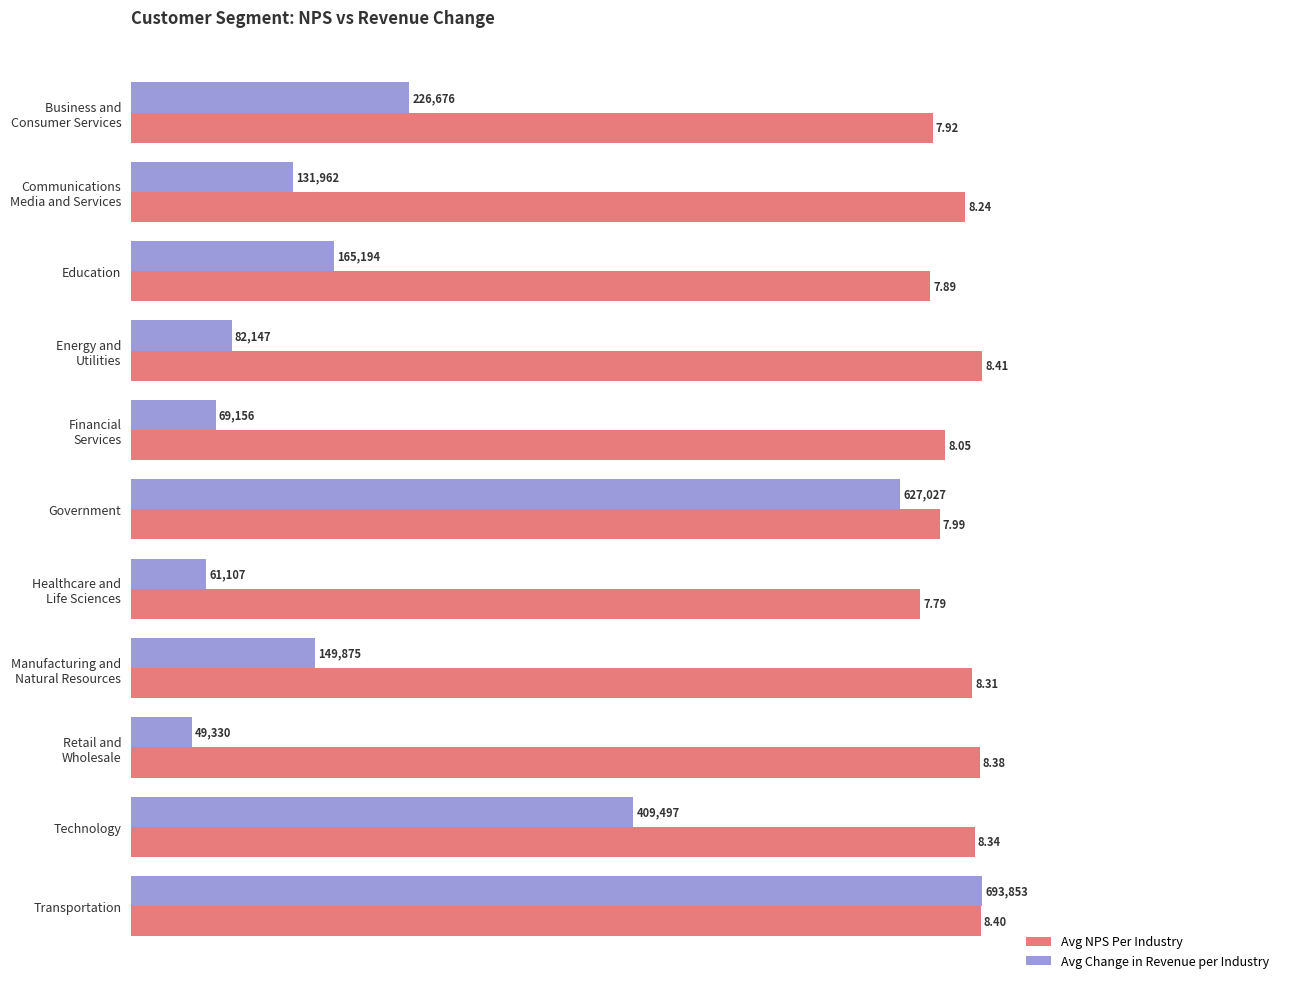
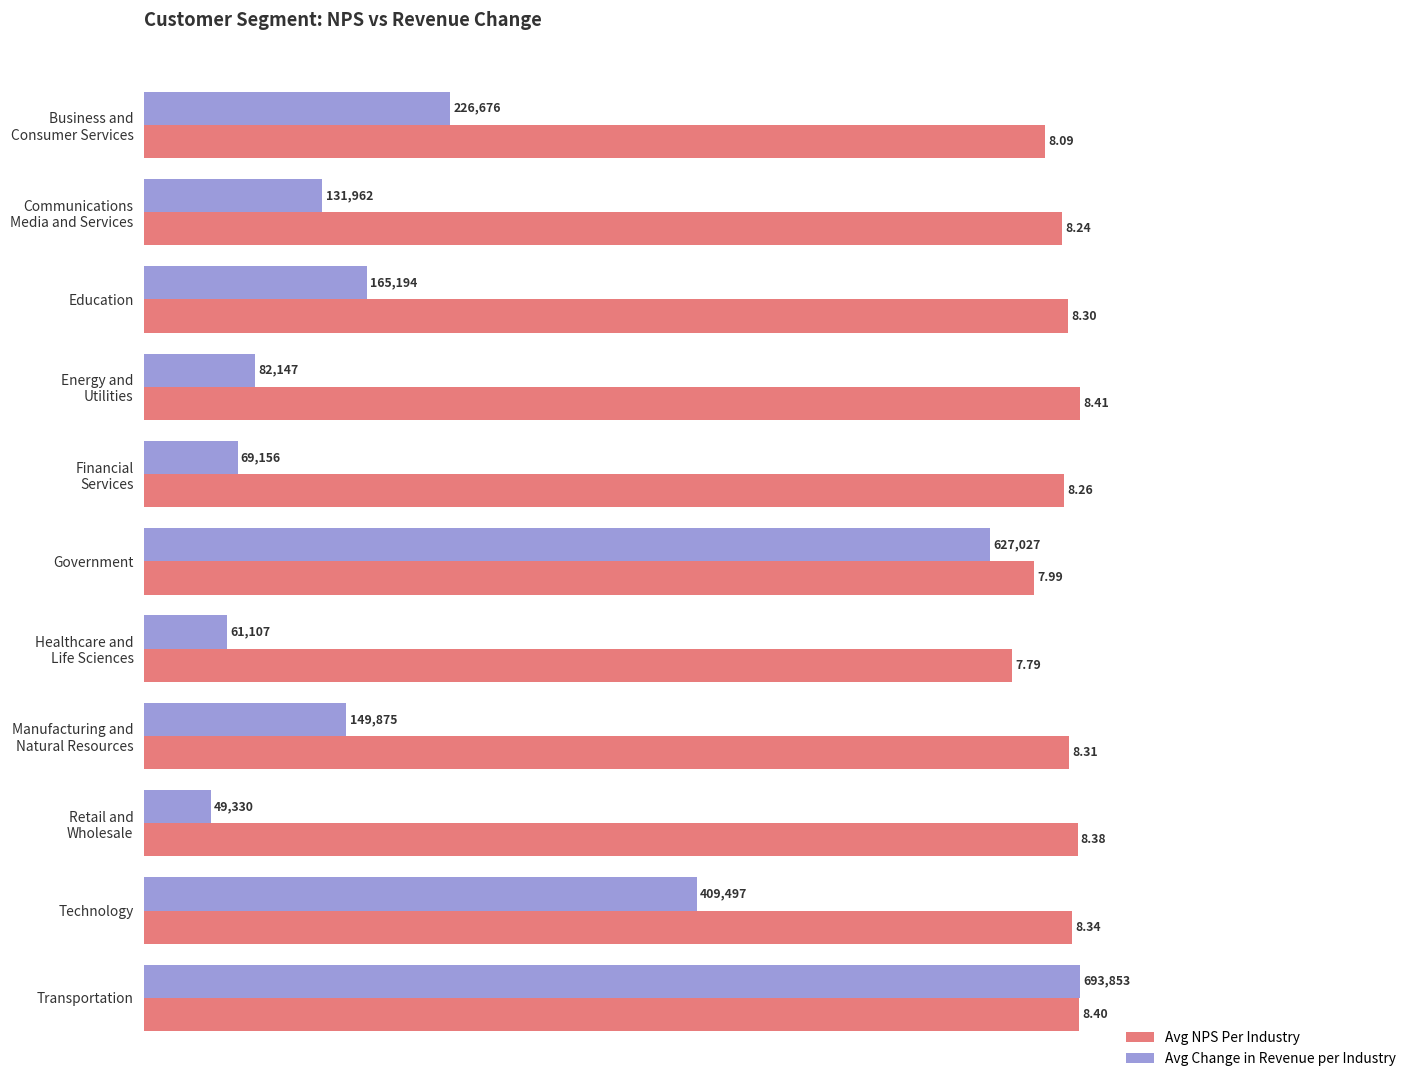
  {
    "Avg NPS Per Industry": {
-     "Business and Consumer Services": 7.92,
+     "Business and Consumer Services": 8.09,
      "Communications Media and Services": 8.24,
-     "Education": 7.89,
+     "Education": 8.30,
      "Energy and Utilities": 8.41,
-     "Financial Services": 8.05,
+     "Financial Services": 8.26,
      "Government": 7.99,
      "Healthcare and Life Sciences": 7.79,
      "Manufacturing and Natural Resources": 8.31,
      "Retail and Wholesale": 8.38,
      "Technology": 8.34,
      "Transportation": 8.40
    }
  }
